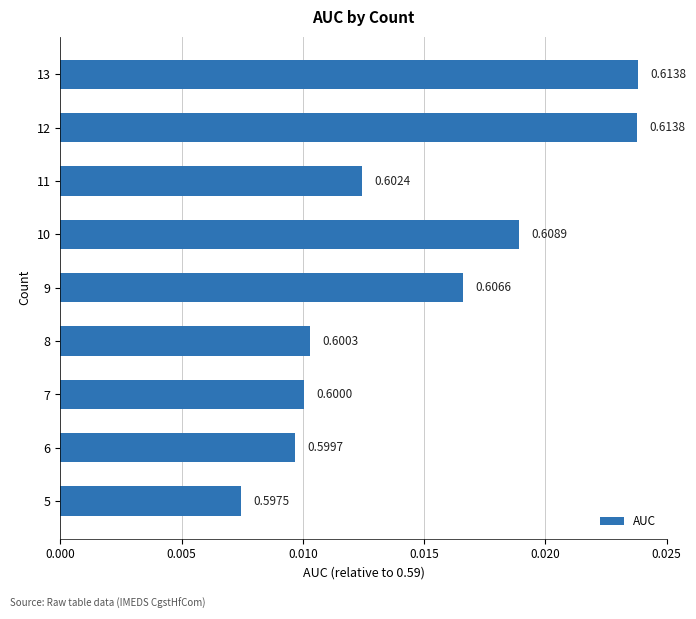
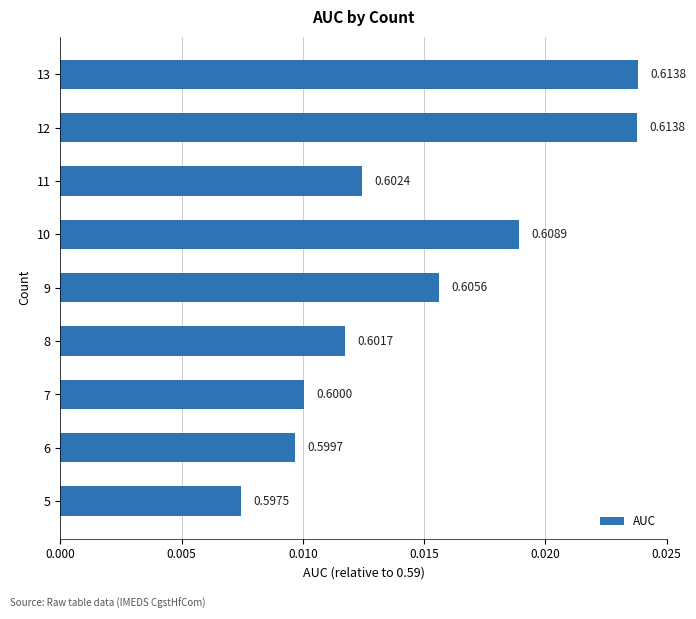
  {
-   "9": 0.6066,
-   "8": 0.6003
+   "9": 0.6056,
+   "8": 0.6017
  }
